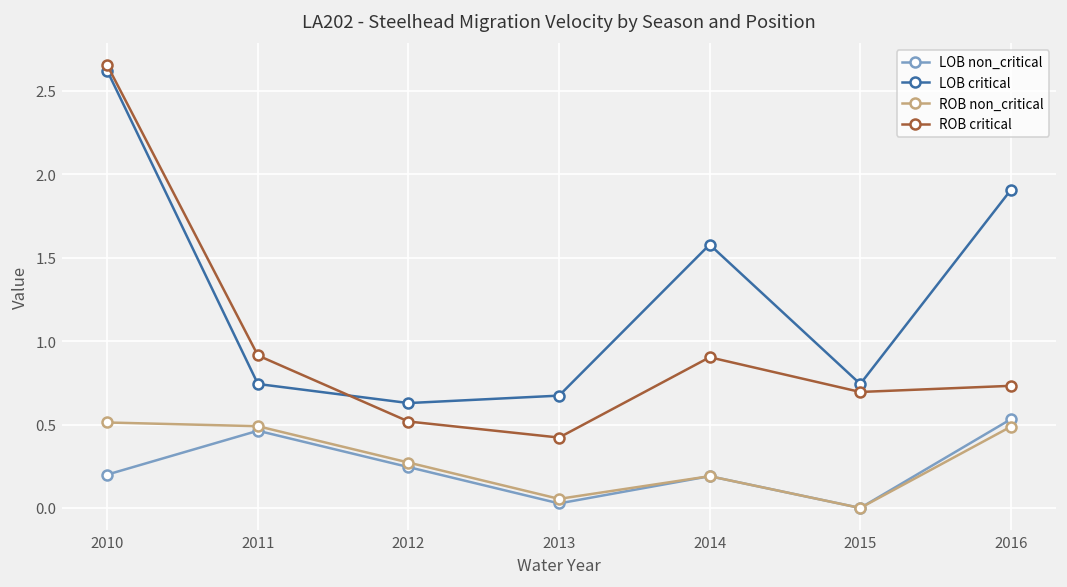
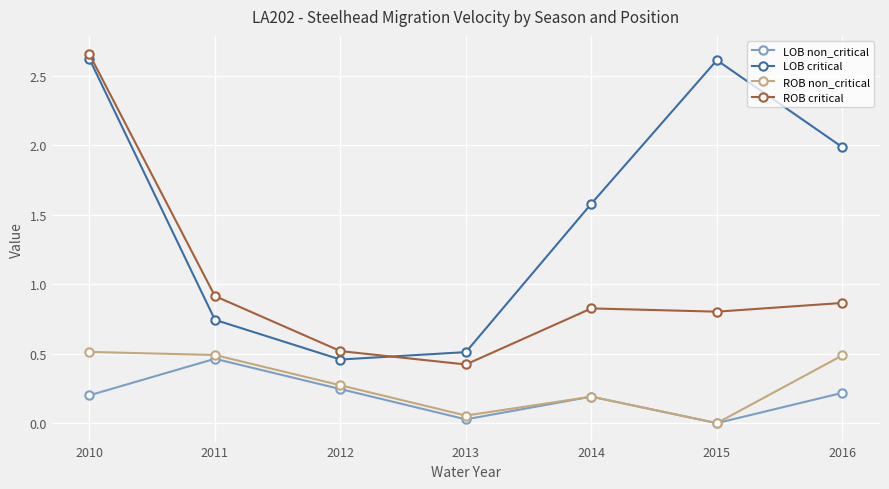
  {
    "LOB non_critical": {
      "2010": 0.20,
      "2011": 0.46,
      "2012": 0.25,
      "2013": 0.03,
-     "2016": 0.53
+     "2016": 0.22
    },
    "LOB critical": {
      "2010": 2.62,
      "2011": 0.74,
-     "2012": 0.63,
-     "2013": 0.67,
+     "2012": 0.46,
+     "2013": 0.51,
      "2014": 1.58,
-     "2015": 0.74,
-     "2016": 1.91
+     "2015": 2.61,
+     "2016": 1.99
    },
    "ROB non_critical": {
      "2010": 0.51,
      "2011": 0.49,
      "2012": 0.27,
      "2013": 0.05,
      "2016": 0.49
    },
    "ROB critical": {
      "2010": 2.65,
      "2011": 0.91,
      "2012": 0.52,
      "2013": 0.42,
-     "2014": 0.90,
-     "2015": 0.70,
-     "2016": 0.73
+     "2014": 0.83,
+     "2015": 0.80,
+     "2016": 0.86
    }
  }
